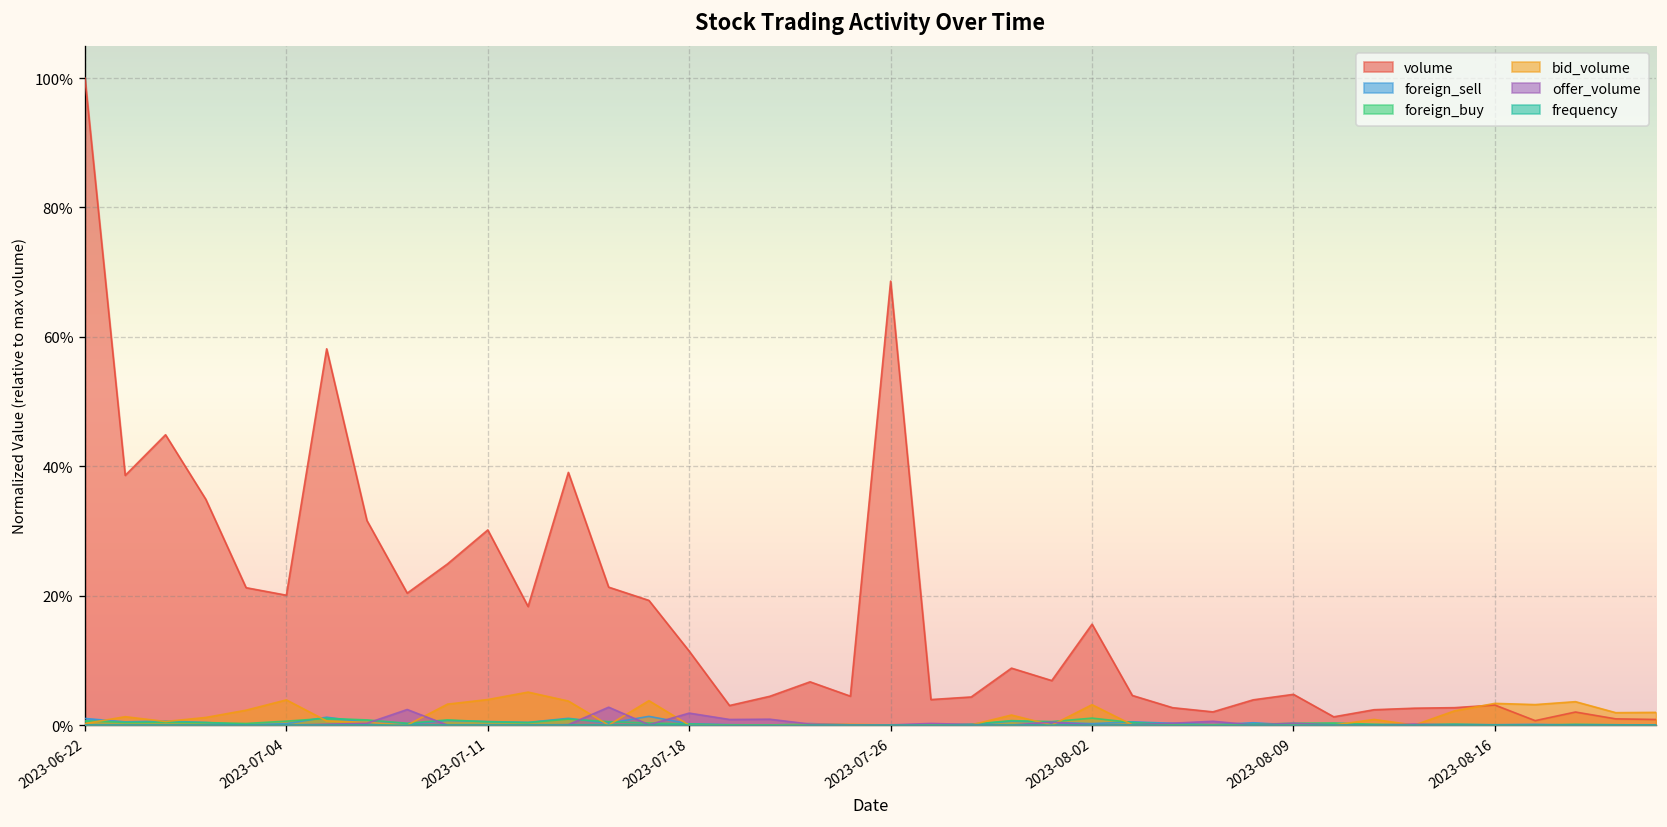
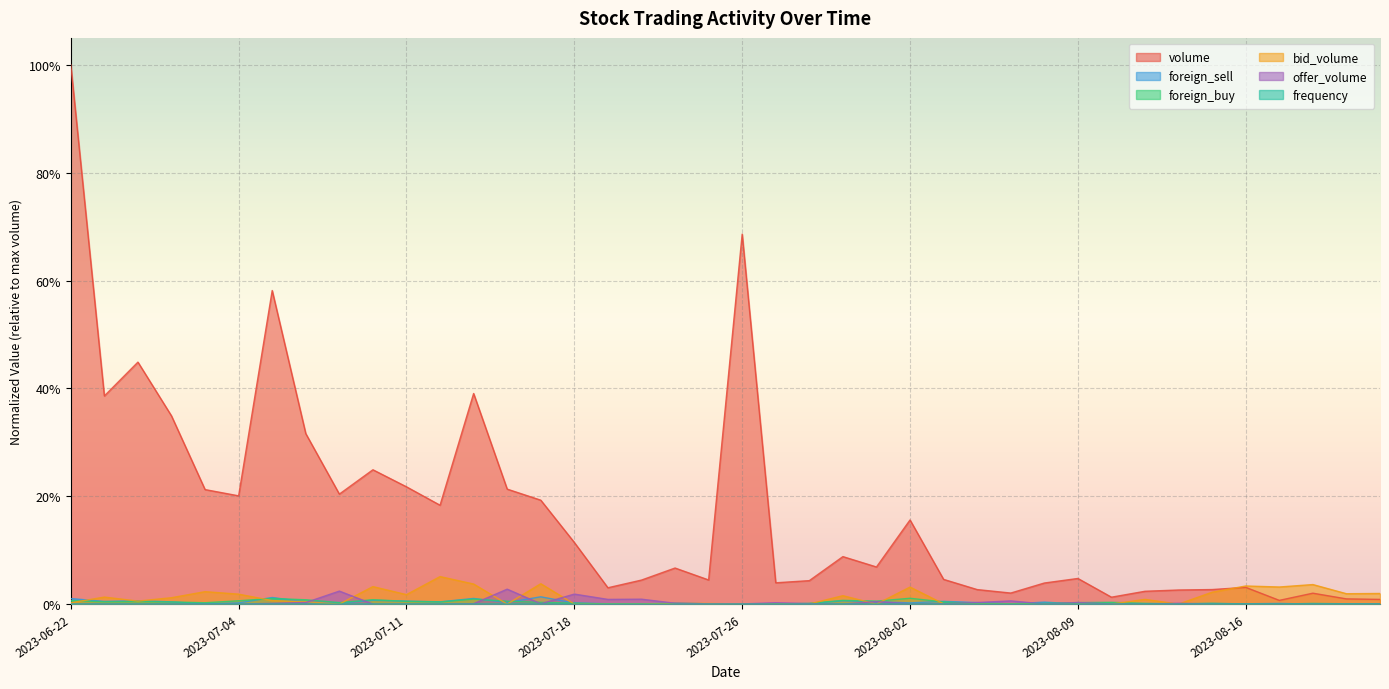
  {
    "volume": {
      "2023-06-22": "100%",
      "2023-07-04": "20%",
-     "2023-07-11": "30%",
+     "2023-07-11": "22%",
      "2023-07-18": "11%",
      "2023-07-26": "69%",
      "2023-08-02": "16%",
      "2023-08-09": "5%"
    },
    "bid_volume": {
-     "2023-07-04": "4%",
-     "2023-07-11": "4%",
+     "2023-07-04": "2%",
+     "2023-07-11": "2%",
      "2023-08-02": "3%"
    },
    "offer_volume": {
      "2023-07-18": "2%"
    }
  }
